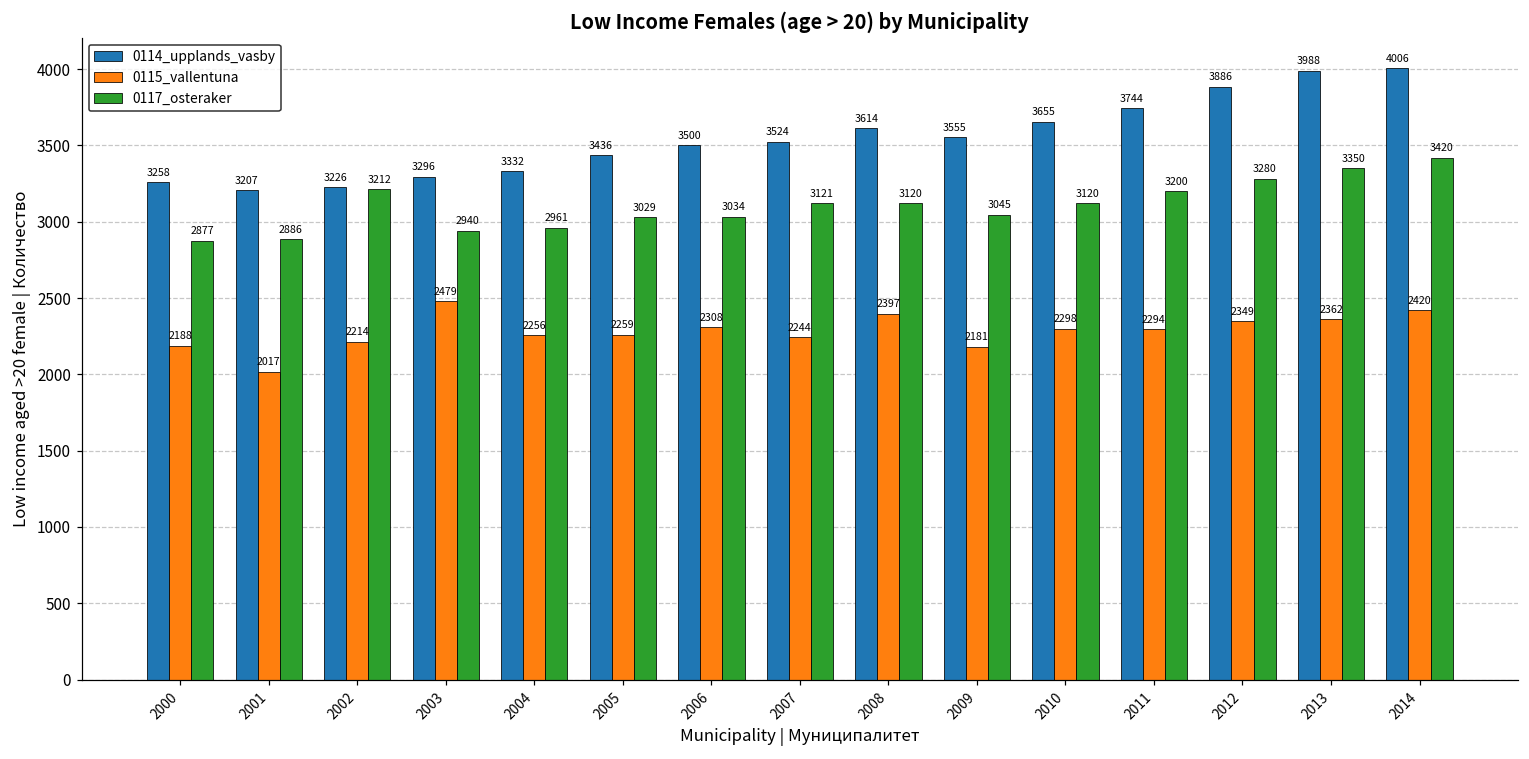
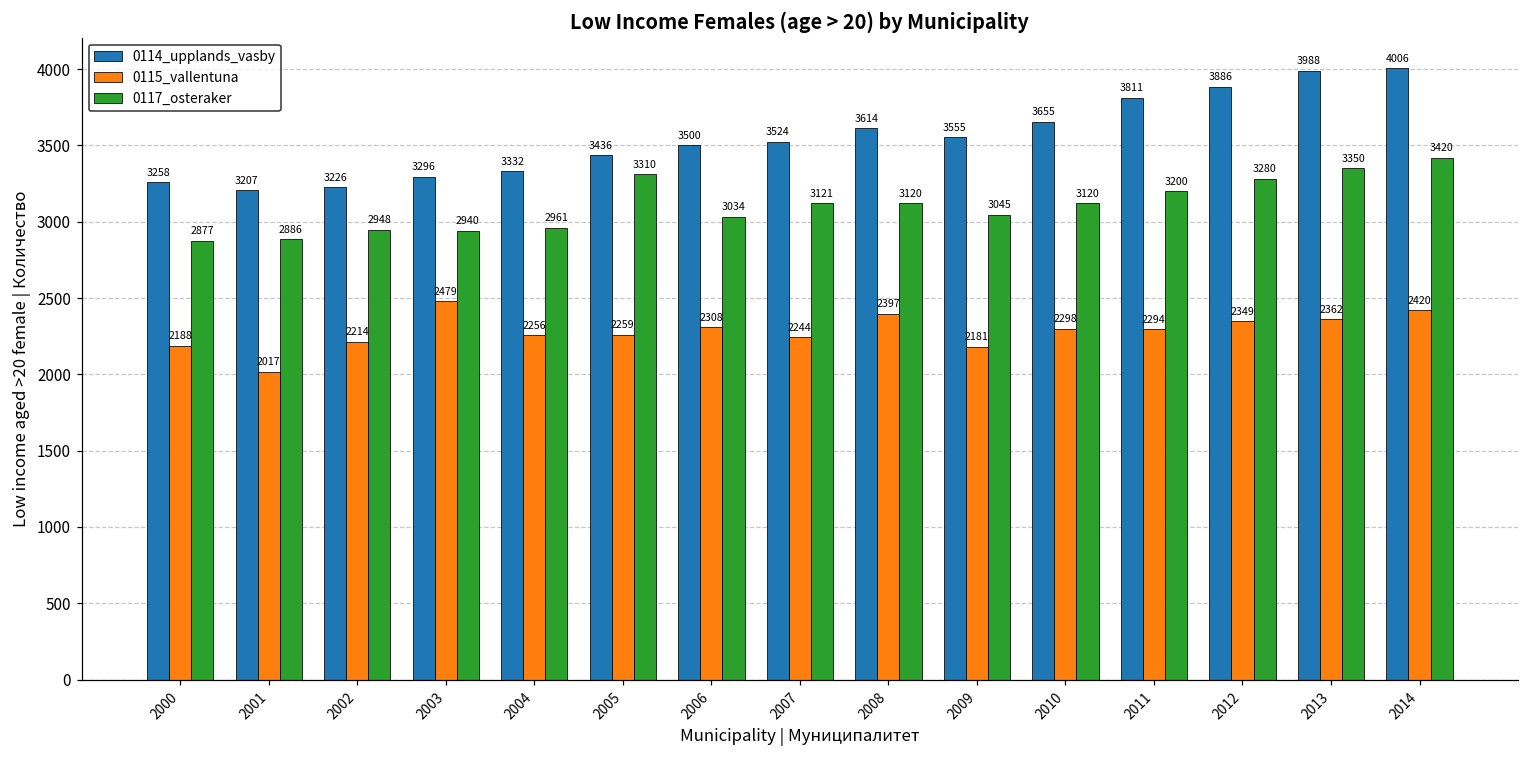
  {
    "0114_upplands_vasby": {
      "2000": 3258,
      "2001": 3207,
      "2002": 3226,
      "2003": 3296,
      "2004": 3332,
      "2005": 3436,
      "2006": 3500,
      "2007": 3524,
      "2008": 3614,
      "2009": 3555,
      "2010": 3655,
-     "2011": 3744,
+     "2011": 3811,
      "2012": 3886,
      "2013": 3988,
      "2014": 4006
    },
    "0115_vallentuna": {
      "2000": 2188,
      "2001": 2017,
      "2002": 2214,
      "2003": 2479,
      "2004": 2256,
      "2005": 2259,
      "2006": 2308,
      "2007": 2244,
      "2008": 2397,
      "2009": 2181,
      "2010": 2298,
      "2011": 2294,
      "2012": 2349,
      "2013": 2362,
      "2014": 2420
    },
    "0117_osteraker": {
      "2000": 2877,
      "2001": 2886,
-     "2002": 3212,
+     "2002": 2948,
      "2003": 2940,
      "2004": 2961,
-     "2005": 3029,
+     "2005": 3310,
      "2006": 3034,
      "2007": 3121,
      "2008": 3120,
      "2009": 3045,
      "2010": 3120,
      "2011": 3200,
      "2012": 3280,
      "2013": 3350,
      "2014": 3420
    }
  }
